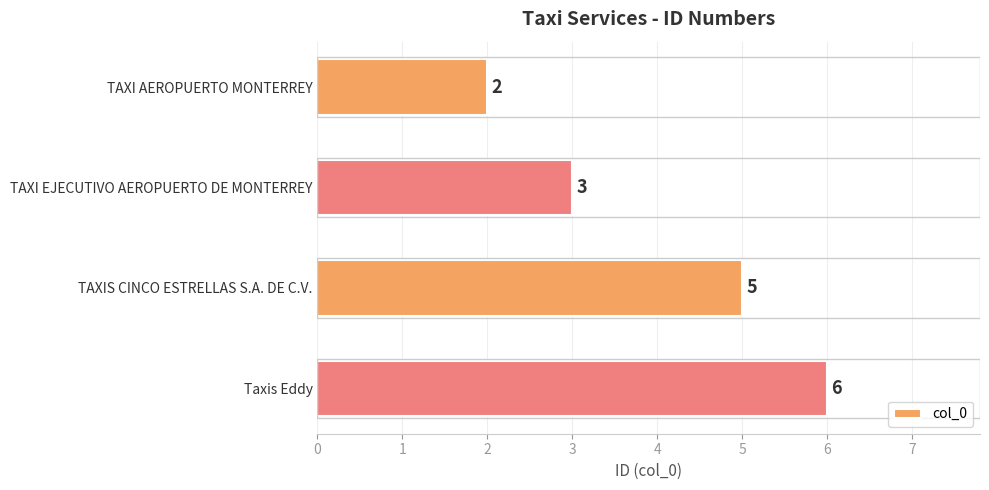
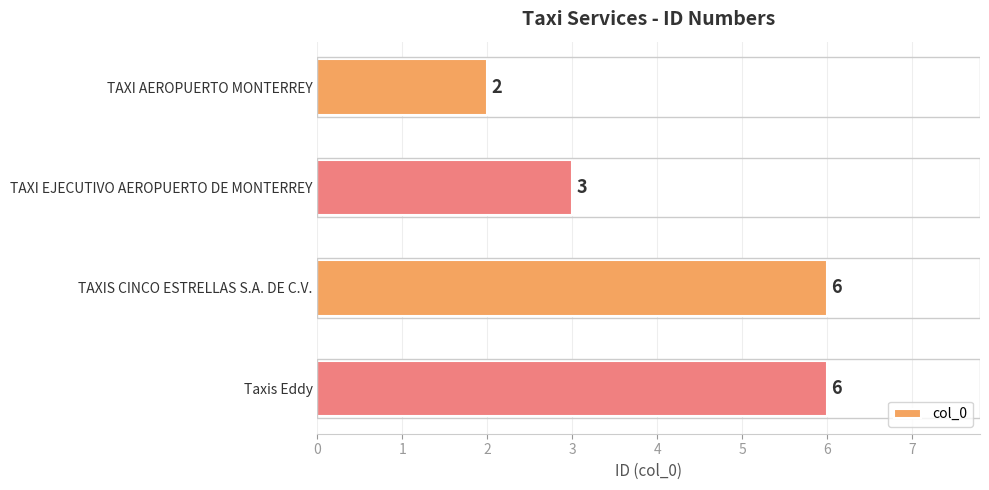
  {
    "TAXI AEROPUERTO MONTERREY": 2,
    "TAXI EJECUTIVO AEROPUERTO DE MONTERREY": 3,
-   "TAXIS CINCO ESTRELLAS S.A. DE C.V.": 5,
+   "TAXIS CINCO ESTRELLAS S.A. DE C.V.": 6,
    "Taxis Eddy": 6
  }
